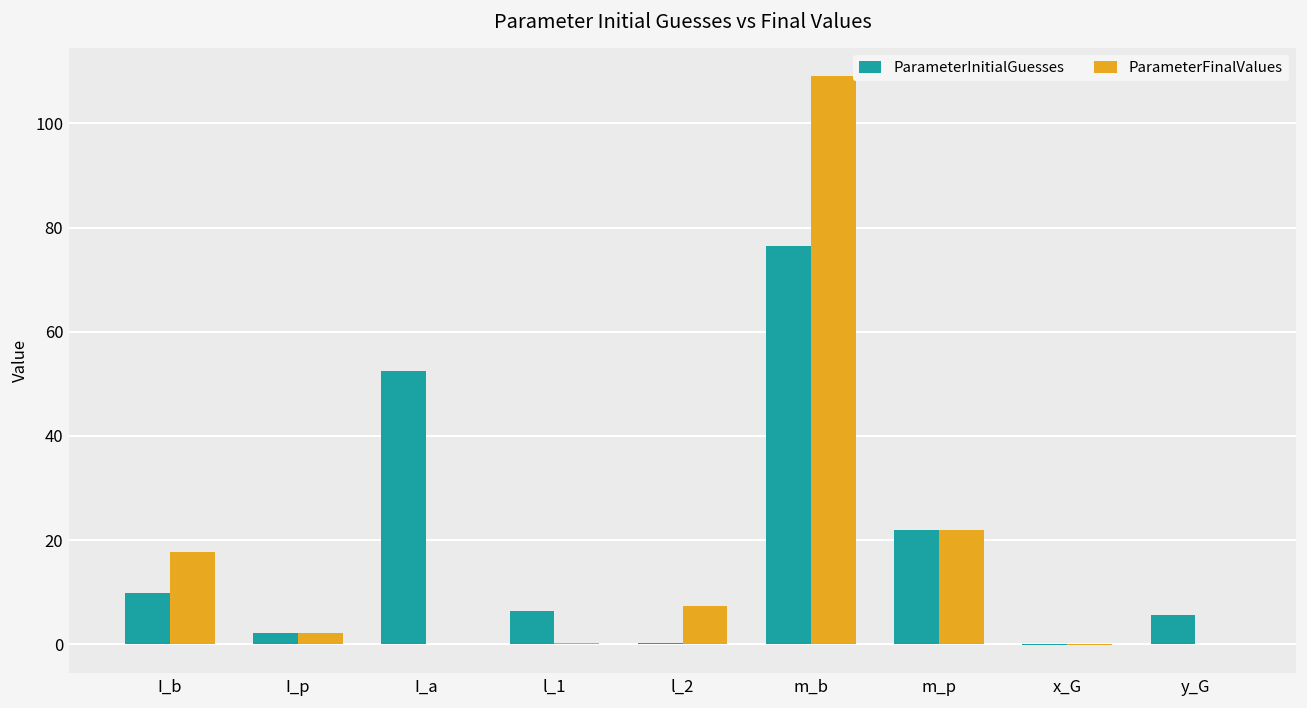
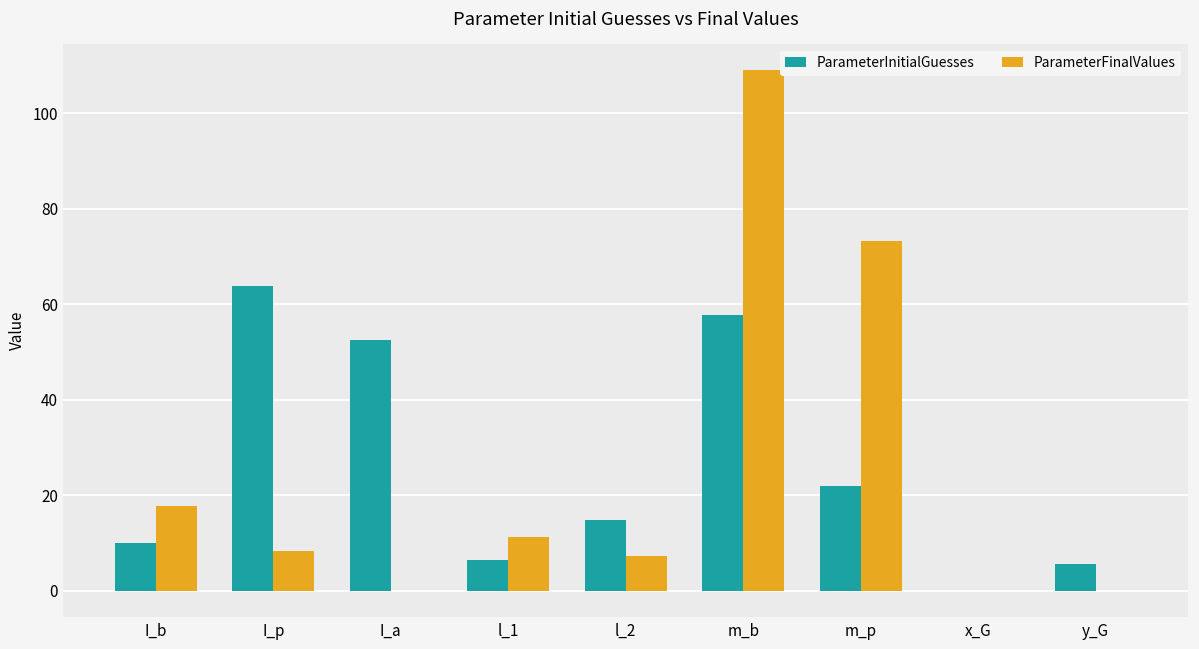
  {
    "ParameterInitialGuesses": {
      "I_b": 10,
-     "I_p": 2,
+     "I_p": 64,
      "I_a": 52,
      "l_1": 6,
-     "l_2": 0,
-     "m_b": 76,
+     "l_2": 15,
+     "m_b": 58,
      "m_p": 22,
      "y_G": 6
    },
    "ParameterFinalValues": {
      "I_b": 18,
-     "I_p": 2,
-     "l_1": 0,
+     "I_p": 8,
+     "l_1": 11,
      "l_2": 7,
      "m_b": 109,
-     "m_p": 22
+     "m_p": 73
    }
  }
